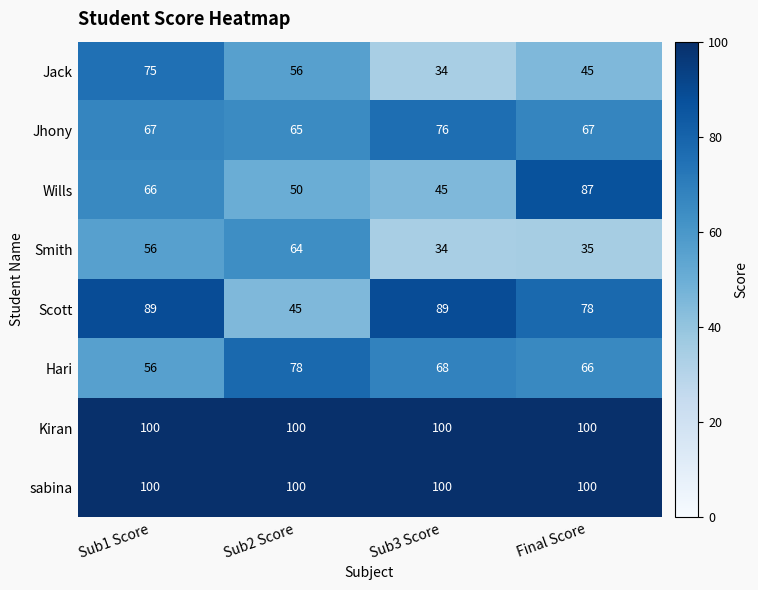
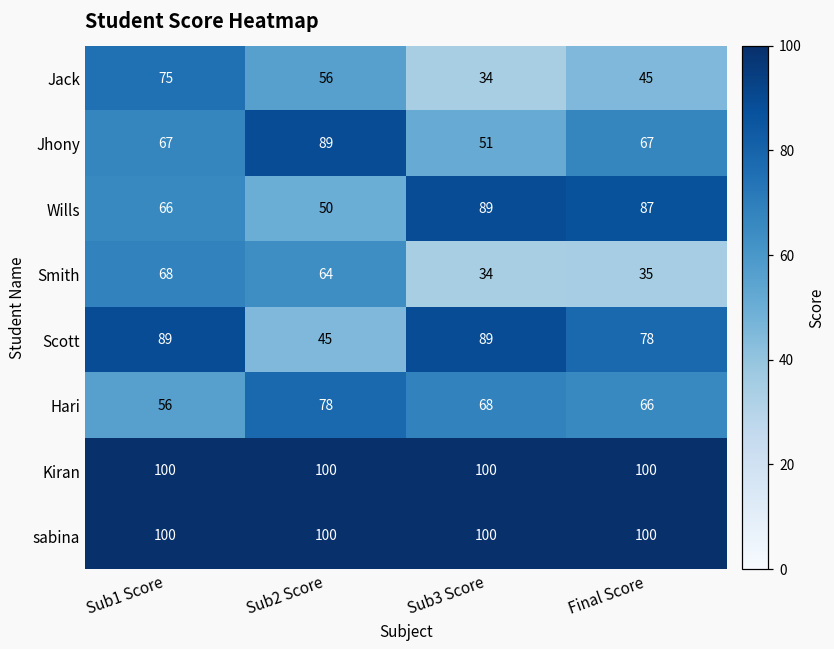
  {
    "Jack": {
      "Sub1 Score": 75,
      "Sub2 Score": 56,
      "Sub3 Score": 34,
      "Final Score": 45
    },
    "Jhony": {
      "Sub1 Score": 67,
-     "Sub2 Score": 65,
-     "Sub3 Score": 76,
+     "Sub2 Score": 89,
+     "Sub3 Score": 51,
      "Final Score": 67
    },
    "Wills": {
      "Sub1 Score": 66,
      "Sub2 Score": 50,
-     "Sub3 Score": 45,
+     "Sub3 Score": 89,
      "Final Score": 87
    },
    "Smith": {
-     "Sub1 Score": 56,
+     "Sub1 Score": 68,
      "Sub2 Score": 64,
      "Sub3 Score": 34,
      "Final Score": 35
    },
    "Scott": {
      "Sub1 Score": 89,
      "Sub2 Score": 45,
      "Sub3 Score": 89,
      "Final Score": 78
    },
    "Hari": {
      "Sub1 Score": 56,
      "Sub2 Score": 78,
      "Sub3 Score": 68,
      "Final Score": 66
    },
    "Kiran": {
      "Sub1 Score": 100,
      "Sub2 Score": 100,
      "Sub3 Score": 100,
      "Final Score": 100
    },
    "sabina": {
      "Sub1 Score": 100,
      "Sub2 Score": 100,
      "Sub3 Score": 100,
      "Final Score": 100
    }
  }
